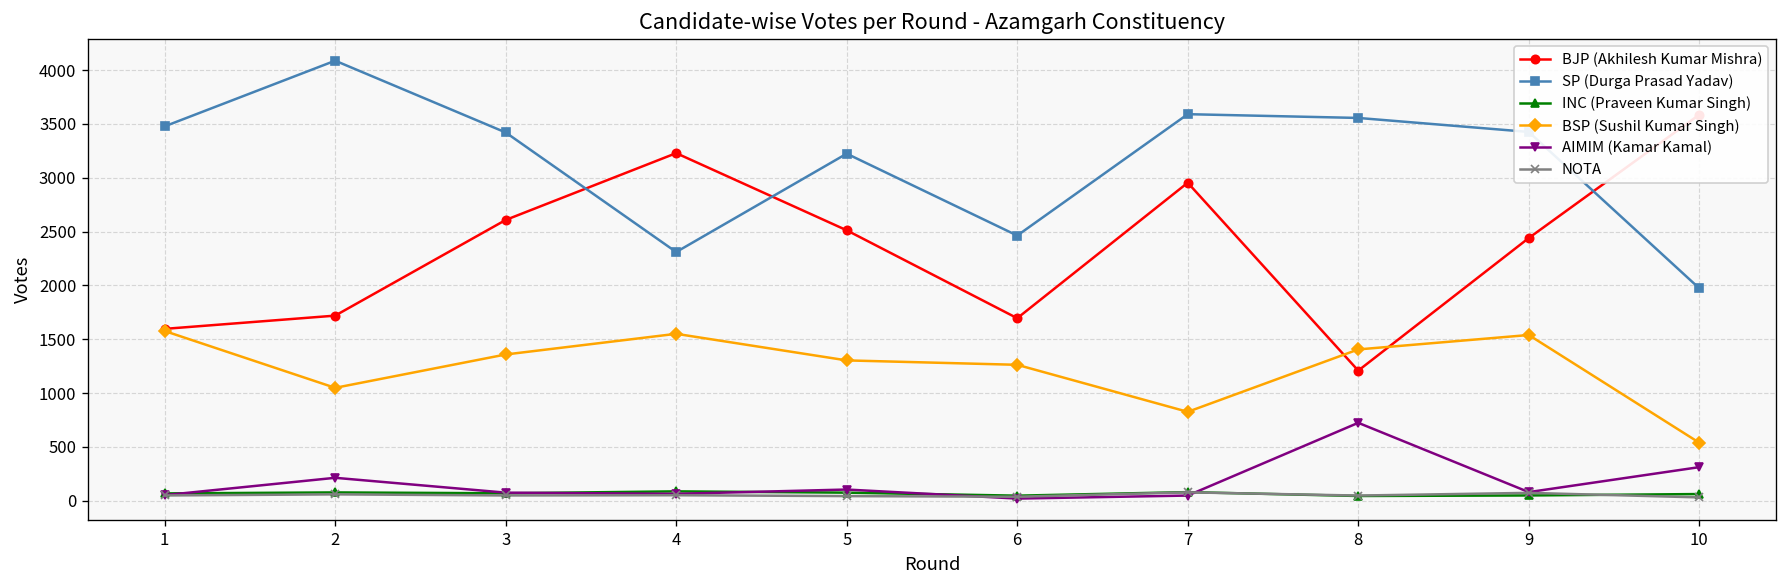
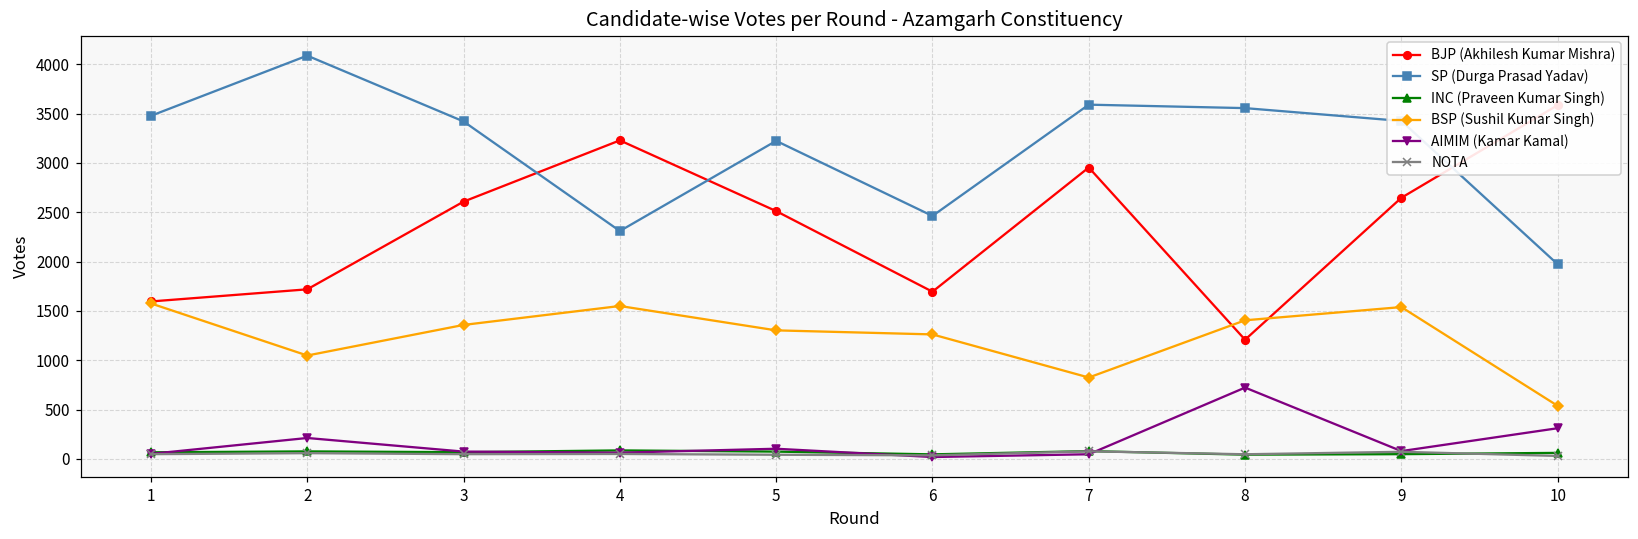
  {
    "BJP (Akhilesh Kumar Mishra)": {
      "2": 1700,
      "3": 2600,
      "4": 3200,
      "5": 2500,
      "6": 1700,
      "7": 3000,
      "8": 1200,
-     "9": 2400
+     "9": 2600
    },
    "SP (Durga Prasad Yadav)": {
      "1": 3500,
      "2": 4100,
      "3": 3400,
      "4": 2300,
      "5": 3200,
      "6": 2500,
      "7": 3600,
      "8": 3600,
      "10": 2000
    },
    "INC (Praveen Kumar Singh)": {
      "5": 100,
      "10": 100
    },
    "BSP (Sushil Kumar Singh)": {
      "2": 1000,
      "3": 1400,
      "4": 1600,
      "5": 1300,
      "6": 1300,
      "7": 800,
      "8": 1400,
      "9": 1500,
      "10": 500
    },
    "AIMIM (Kamar Kamal)": {
      "2": 200,
      "5": 100,
      "7": 0,
      "8": 700,
      "10": 300
    },
    "NOTA": {
      "5": 0,
      "10": 0
    }
  }
